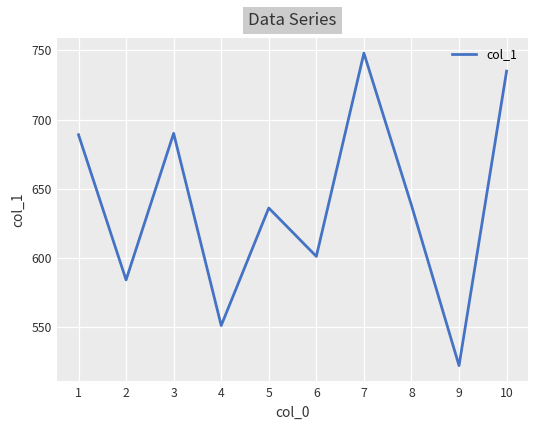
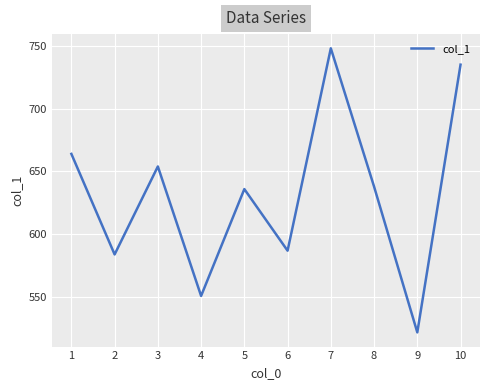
  {
-   "1": 689,
+   "1": 664,
    "2": 584,
-   "3": 690,
+   "3": 654,
    "4": 551,
    "5": 636,
-   "6": 601,
+   "6": 587,
    "7": 748,
    "8": 638,
    "9": 522,
    "10": 735
  }
